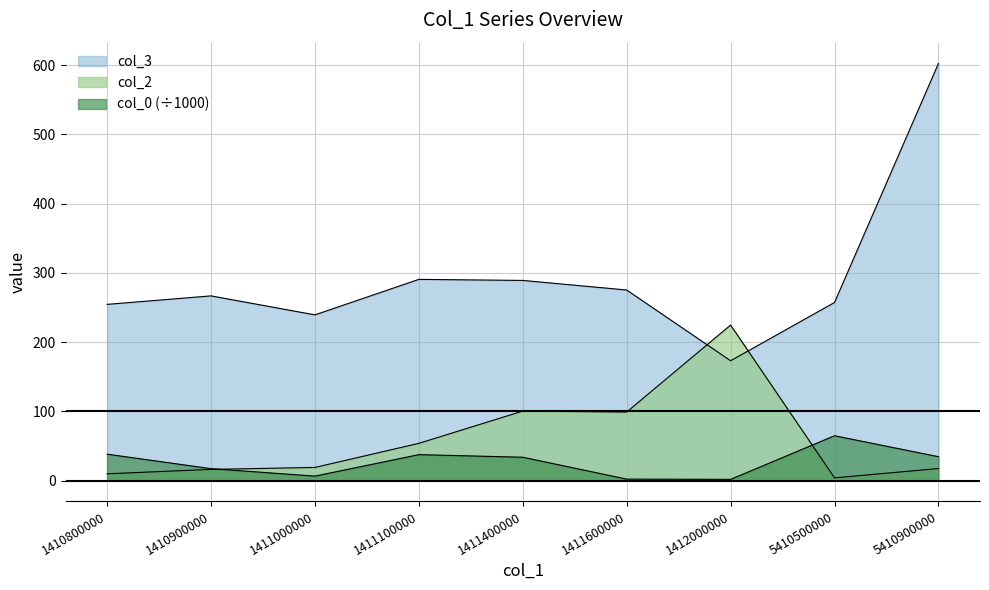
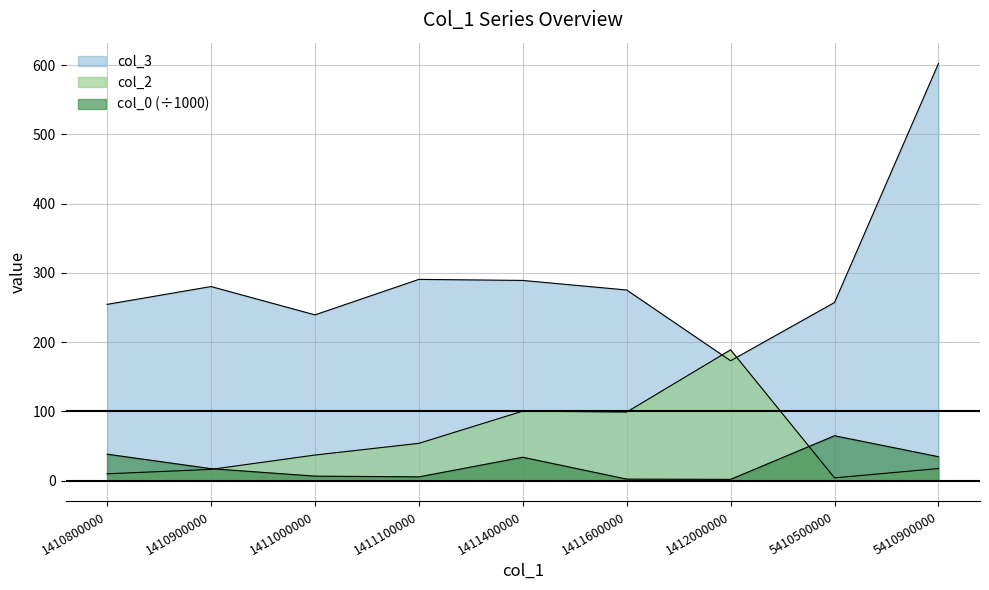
  {
    "col_3": {
      "1410800000": 250,
-     "1410900000": 270,
+     "1410900000": 280,
      "1411000000": 240,
      "1411100000": 290,
      "1411400000": 290,
      "1411600000": 280,
      "1412000000": 170,
      "5410500000": 260,
      "5410900000": 600
    },
    "col_2": {
      "1410800000": 10,
-     "1411000000": 20,
+     "1411000000": 40,
      "1411100000": 50,
      "1411400000": 100,
      "1411600000": 100,
-     "1412000000": 220,
+     "1412000000": 190,
      "5410500000": 0,
      "5410900000": 20
    },
    "col_0 (÷1000)": {
      "1410800000": 40,
      "1411000000": 10,
-     "1411100000": 40,
+     "1411100000": 10,
      "1411400000": 30,
      "1411600000": 0,
      "1412000000": 0,
      "5410500000": 60,
      "5410900000": 30
    }
  }
